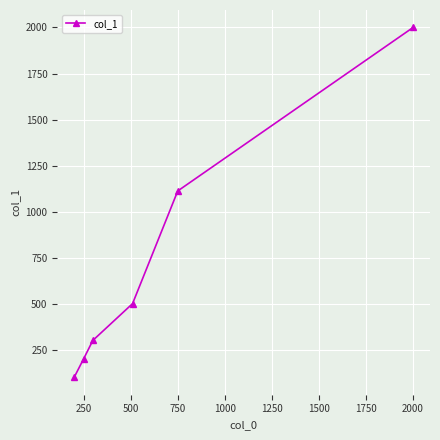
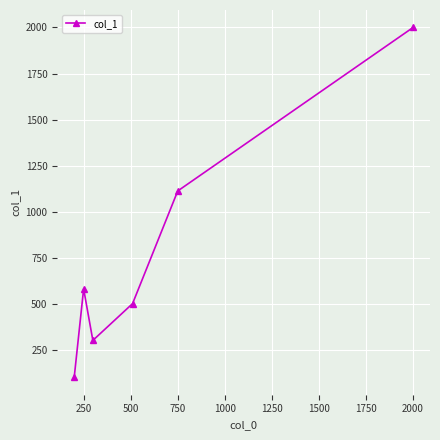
  {
-   "250": 200,
+   "250": 580,
    "750": 1110,
    "2000": 2000
  }
